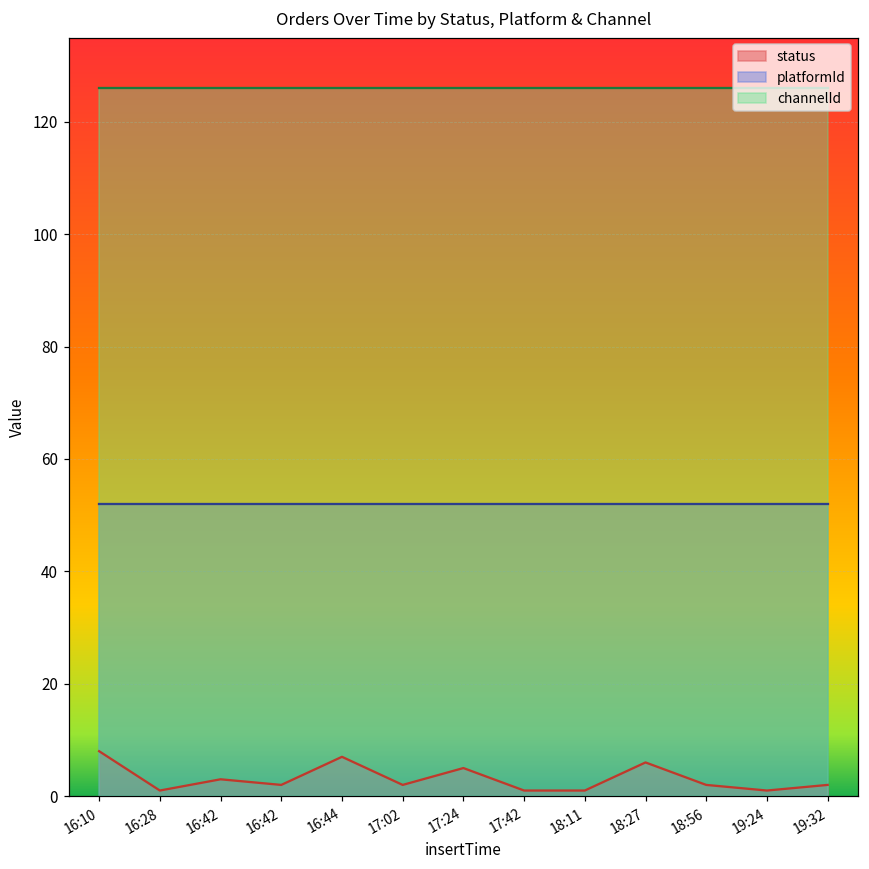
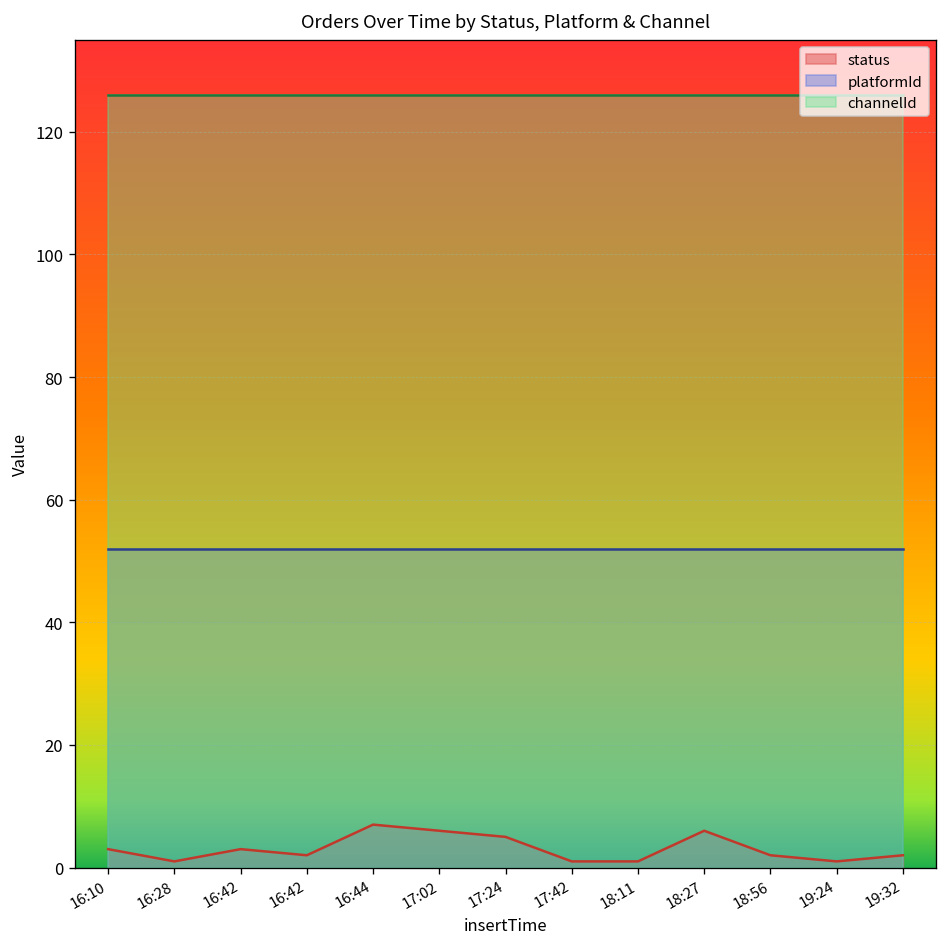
  {
    "status": {
-     "16:10": 8,
+     "16:10": 3,
      "16:28": 1,
      "16:44": 7,
-     "17:02": 2,
+     "17:02": 6,
      "17:24": 5,
      "17:42": 1,
      "18:11": 1,
      "18:27": 6,
      "18:56": 2,
      "19:24": 1,
      "19:32": 2
    },
    "platformId": {
      "16:10": 52,
      "16:28": 52,
      "16:44": 52,
      "17:02": 52,
      "17:24": 52,
      "17:42": 52,
      "18:11": 52,
      "18:27": 52,
      "18:56": 52,
      "19:24": 52,
      "19:32": 52
    },
    "channelId": {
      "16:10": 126,
      "16:28": 126,
      "16:44": 126,
      "17:02": 126,
      "17:24": 126,
      "17:42": 126,
      "18:11": 126,
      "18:27": 126,
      "18:56": 126
    }
  }
